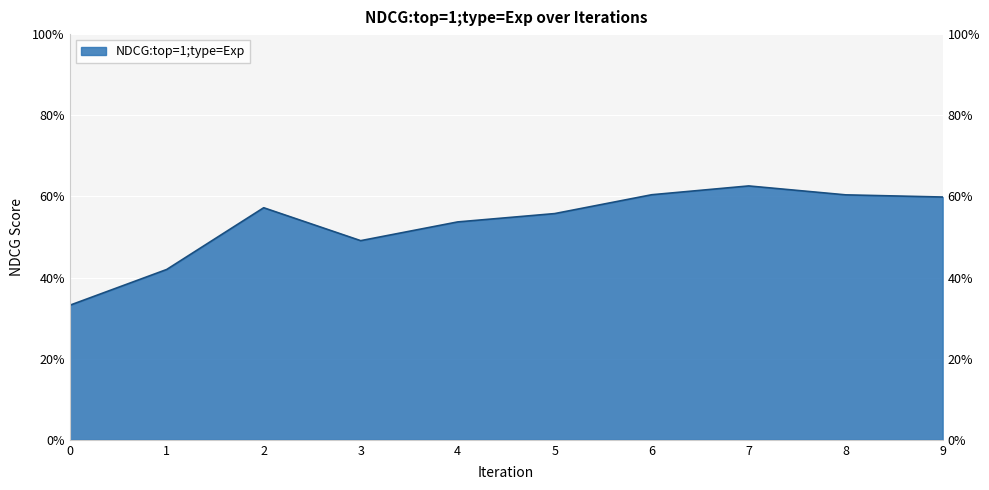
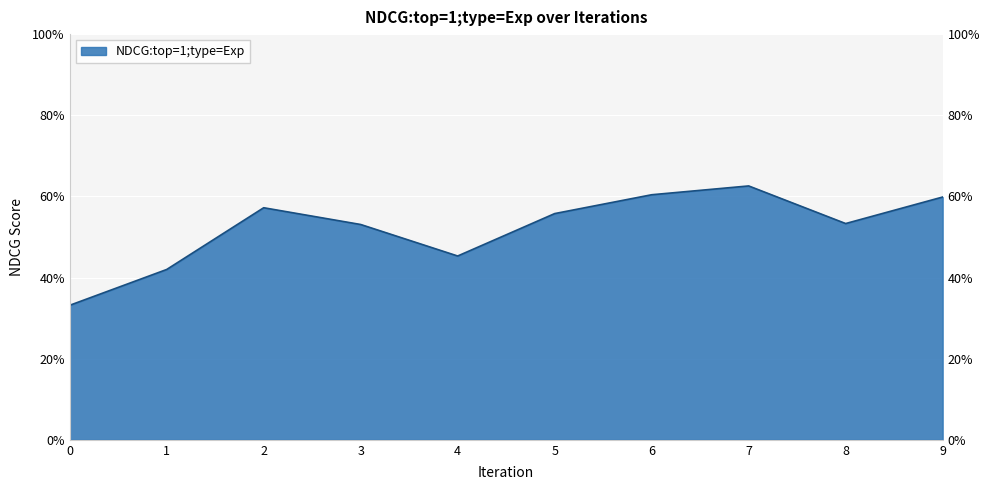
  {
    "0": "33%",
    "1": "42%",
    "2": "57%",
-   "3": "49%",
-   "4": "54%",
+   "3": "53%",
+   "4": "45%",
    "5": "56%",
    "6": "60%",
    "7": "63%",
-   "8": "60%",
+   "8": "53%",
    "9": "60%"
  }
